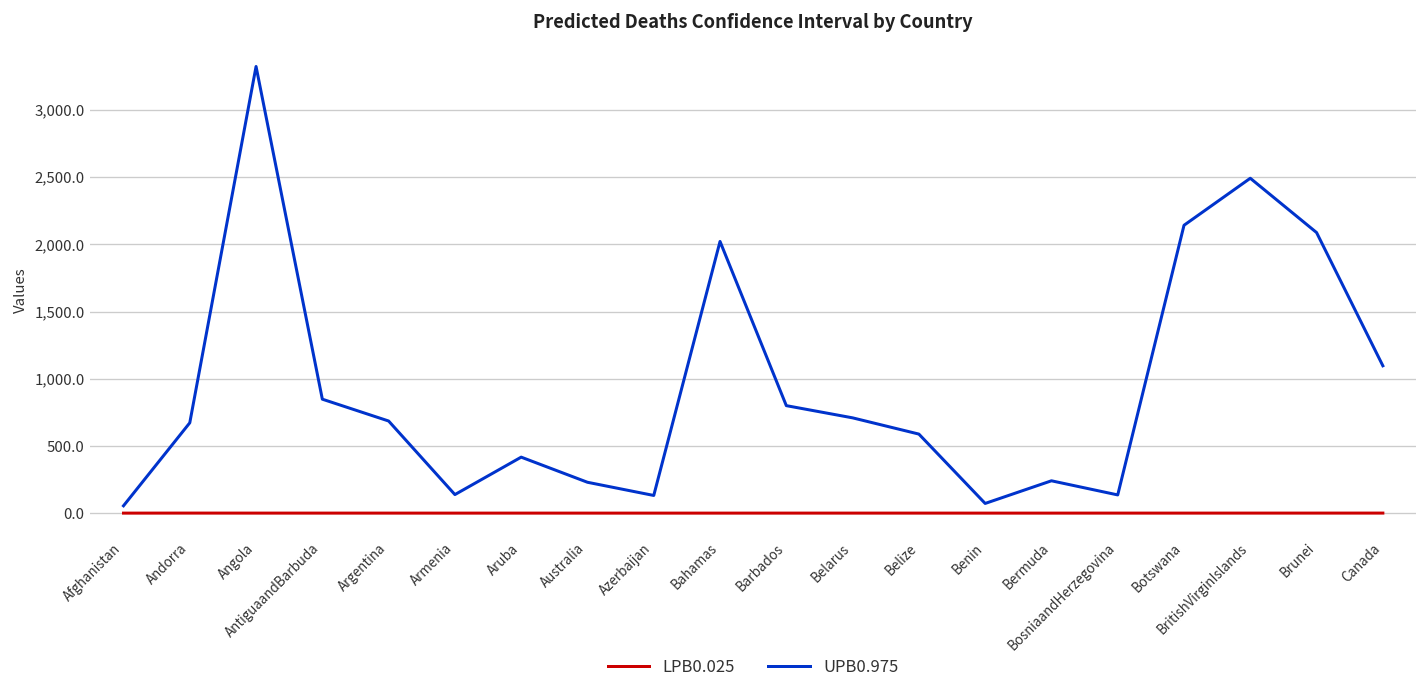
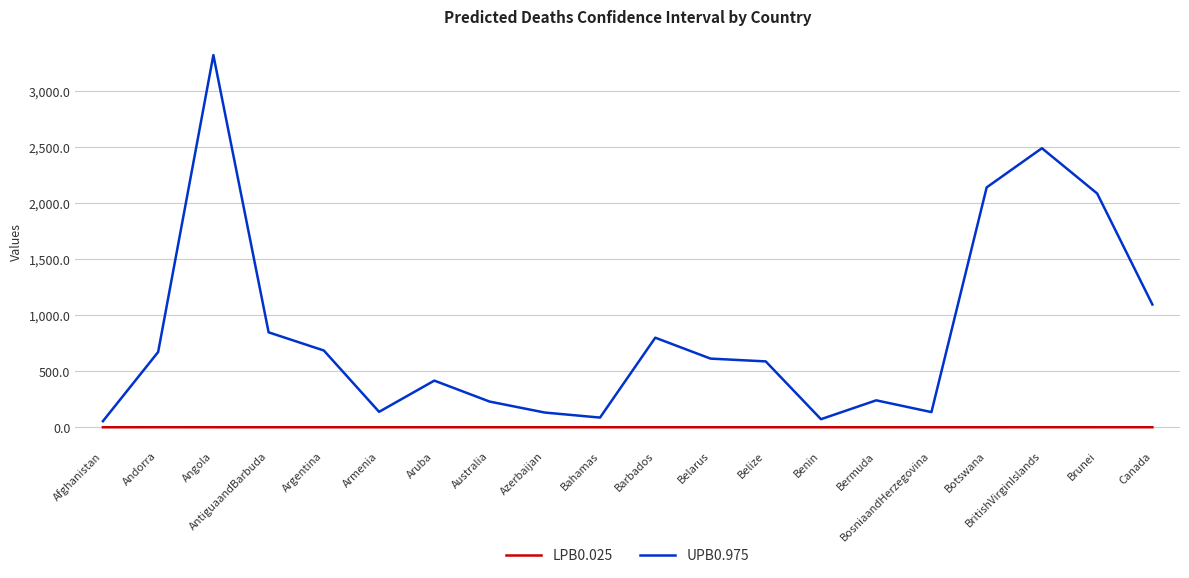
  {
    "LPB0.025": {
      "Afghanistan": "0",
      "Andorra": "0",
      "Angola": "0",
      "AntiguaandBarbuda": "0",
      "Argentina": "0",
      "Armenia": "0",
      "Aruba": "0",
      "Australia": "0",
      "Azerbaijan": "0",
      "Bahamas": "0",
      "Barbados": "0",
      "Belarus": "0",
      "Belize": "0",
      "Benin": "0",
      "Bermuda": "0",
      "BosniaandHerzegovina": "0",
      "Botswana": "0",
      "BritishVirginIslands": "0",
      "Brunei": "0",
      "Canada": "0"
    },
    "UPB0.975": {
      "Afghanistan": "50",
      "Andorra": "670",
      "Angola": "3,320",
      "AntiguaandBarbuda": "850",
      "Argentina": "690",
      "Armenia": "140",
      "Aruba": "420",
      "Australia": "230",
      "Azerbaijan": "130",
-     "Bahamas": "2,020",
+     "Bahamas": "90",
      "Barbados": "800",
-     "Belarus": "710",
+     "Belarus": "610",
      "Belize": "590",
      "Benin": "70",
      "Bermuda": "240",
      "BosniaandHerzegovina": "140",
      "Botswana": "2,140",
      "BritishVirginIslands": "2,490",
      "Brunei": "2,090",
      "Canada": "1,100"
    }
  }
